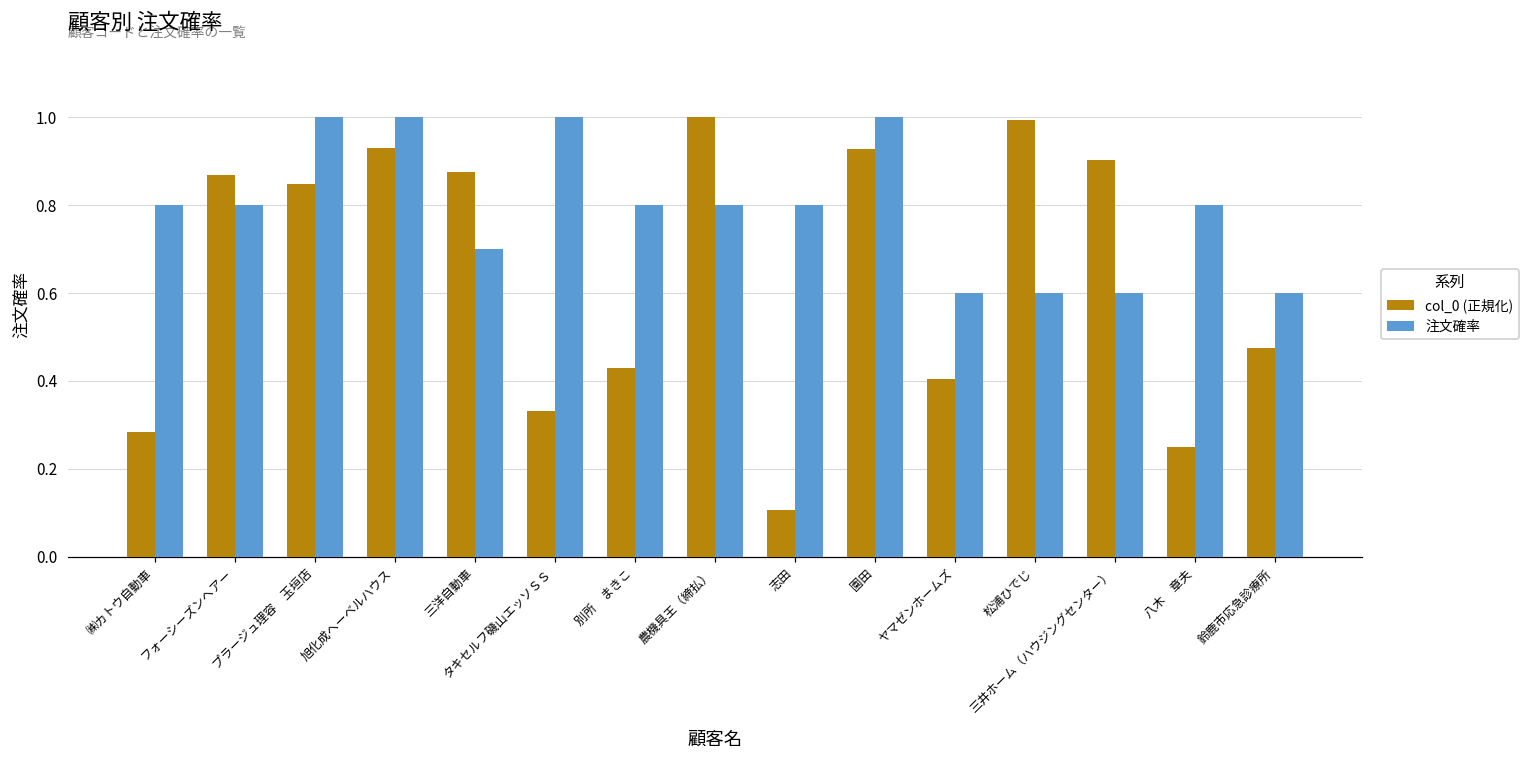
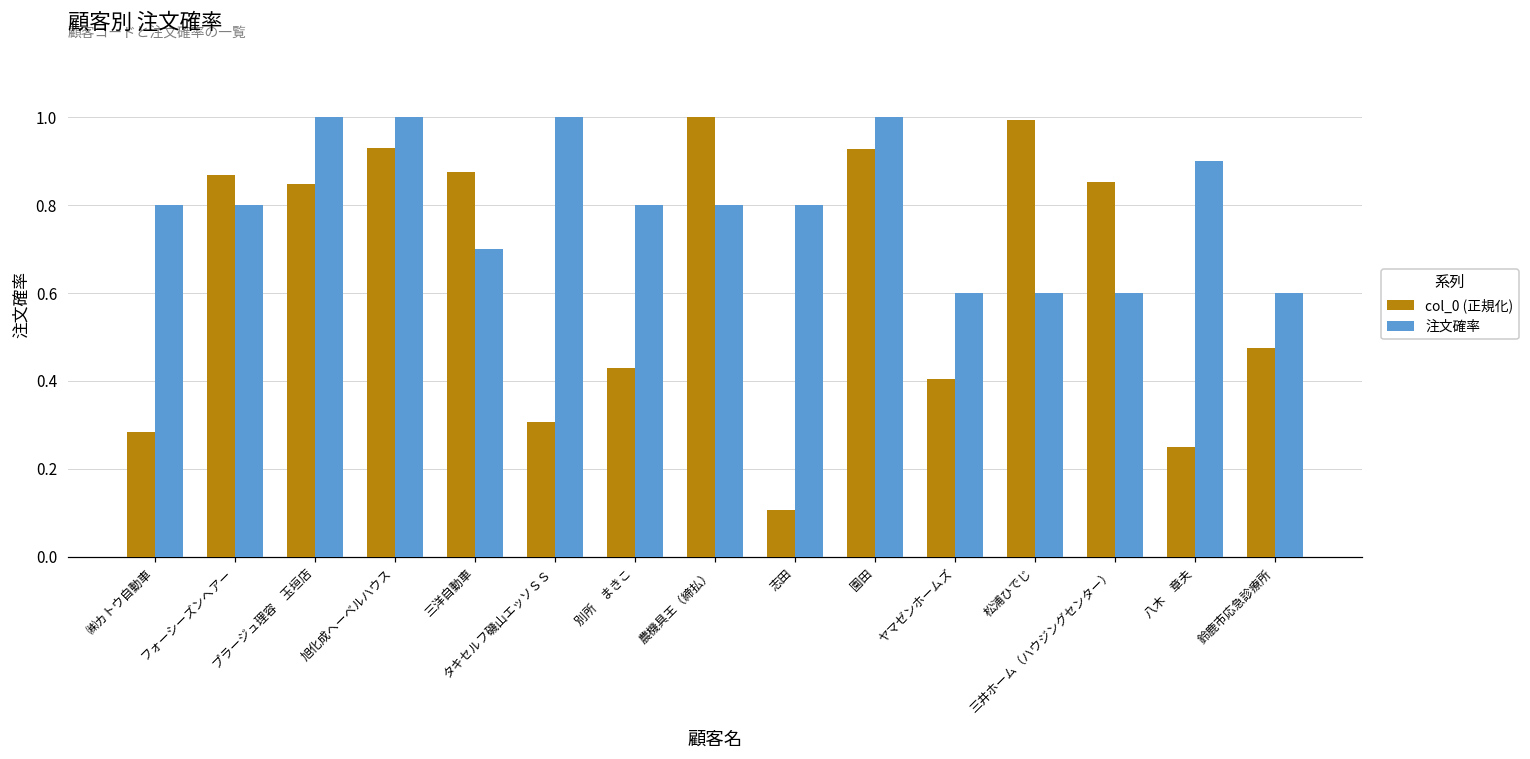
  {
    "col_0 (正規化)": {
      "㈱カトウ自動車": 0.28,
      "フォーシーズンヘアー": 0.87,
      "プラージュ理容 玉垣店": 0.85,
      "旭化成ヘーベルハウス": 0.93,
      "三洋自動車": 0.88,
-     "タキセルフ磯山エッソＳＳ": 0.33,
+     "タキセルフ磯山エッソＳＳ": 0.31,
      "別所 まきこ": 0.43,
      "農機具王（締払）": 1.00,
      "志田": 0.11,
      "園田": 0.93,
      "ヤマゼンホームズ": 0.40,
      "松浦ひでじ": 0.99,
-     "三井ホーム（ハウジングセンター）": 0.90,
+     "三井ホーム（ハウジングセンター）": 0.85,
      "八木 章夫": 0.25,
      "鈴鹿市応急診療所": 0.48
    },
    "注文確率": {
      "㈱カトウ自動車": 0.8,
      "フォーシーズンヘアー": 0.8,
      "プラージュ理容 玉垣店": 1.0,
      "旭化成ヘーベルハウス": 1.0,
      "三洋自動車": 0.7,
      "タキセルフ磯山エッソＳＳ": 1.0,
      "別所 まきこ": 0.8,
      "農機具王（締払）": 0.8,
      "志田": 0.8,
      "園田": 1.0,
      "ヤマゼンホームズ": 0.6,
      "松浦ひでじ": 0.6,
      "三井ホーム（ハウジングセンター）": 0.6,
-     "八木 章夫": 0.8,
+     "八木 章夫": 0.9,
      "鈴鹿市応急診療所": 0.6
    }
  }
